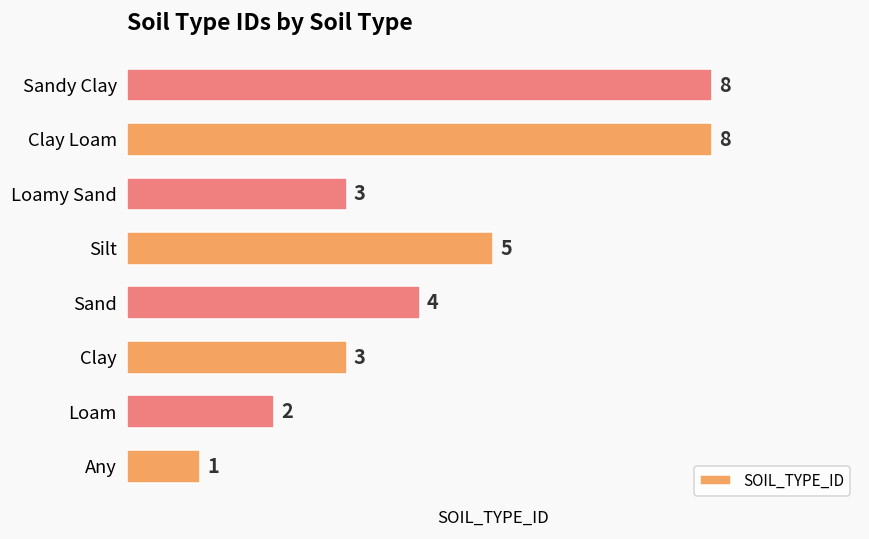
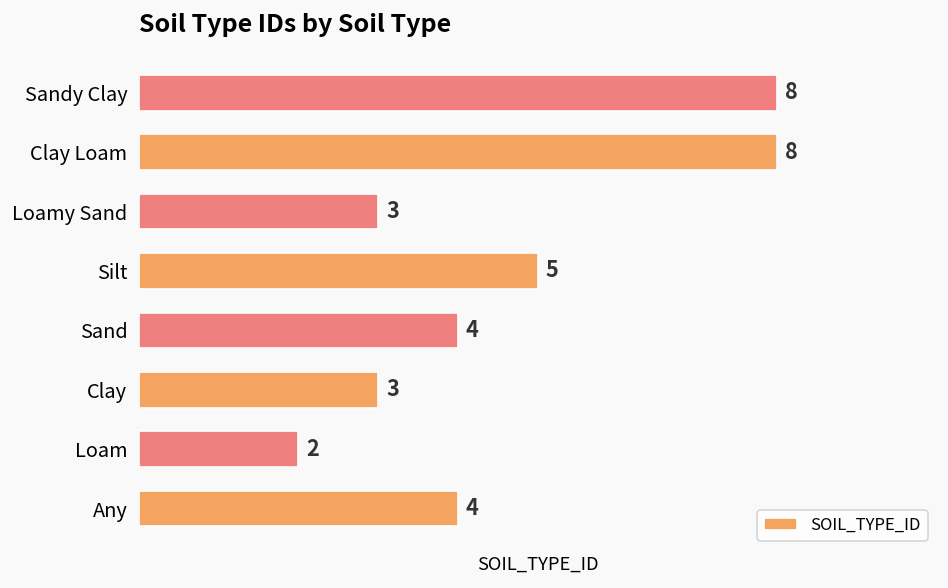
  {
    "Sandy Clay": 8,
    "Clay Loam": 8,
    "Loamy Sand": 3,
    "Silt": 5,
    "Sand": 4,
    "Clay": 3,
    "Loam": 2,
-   "Any": 1
+   "Any": 4
  }
